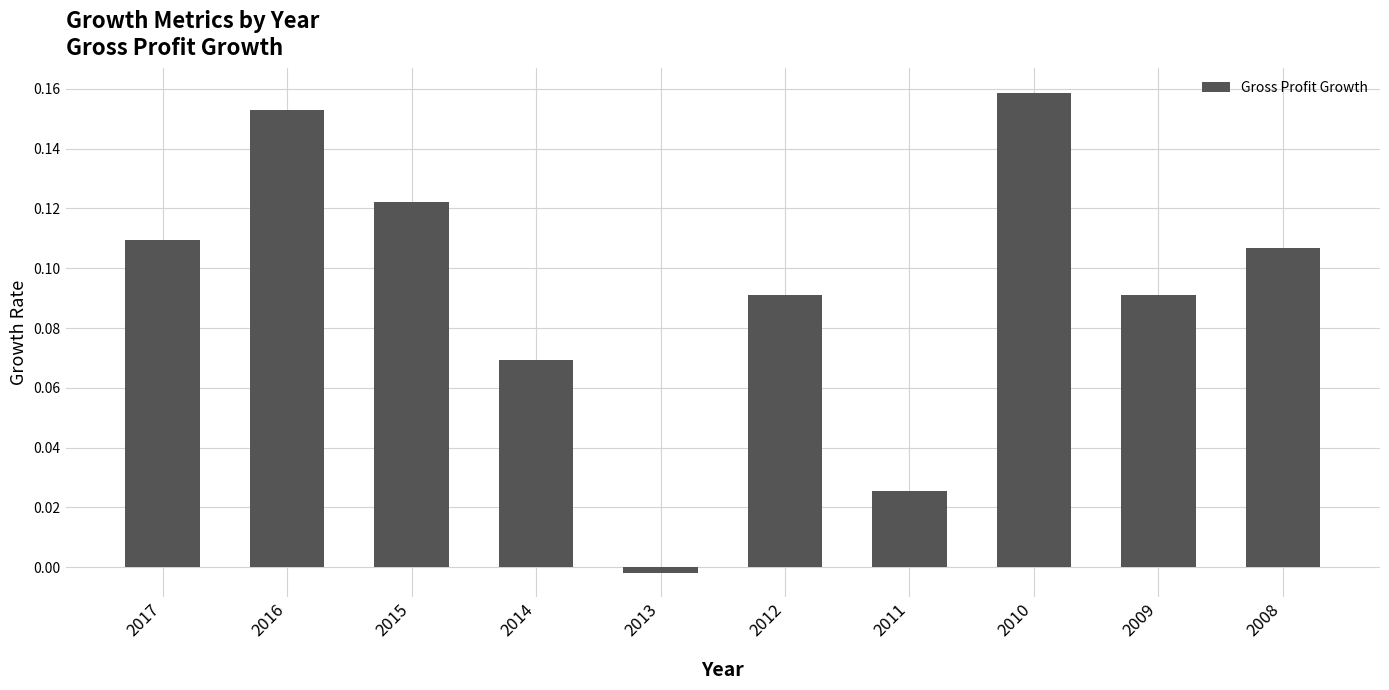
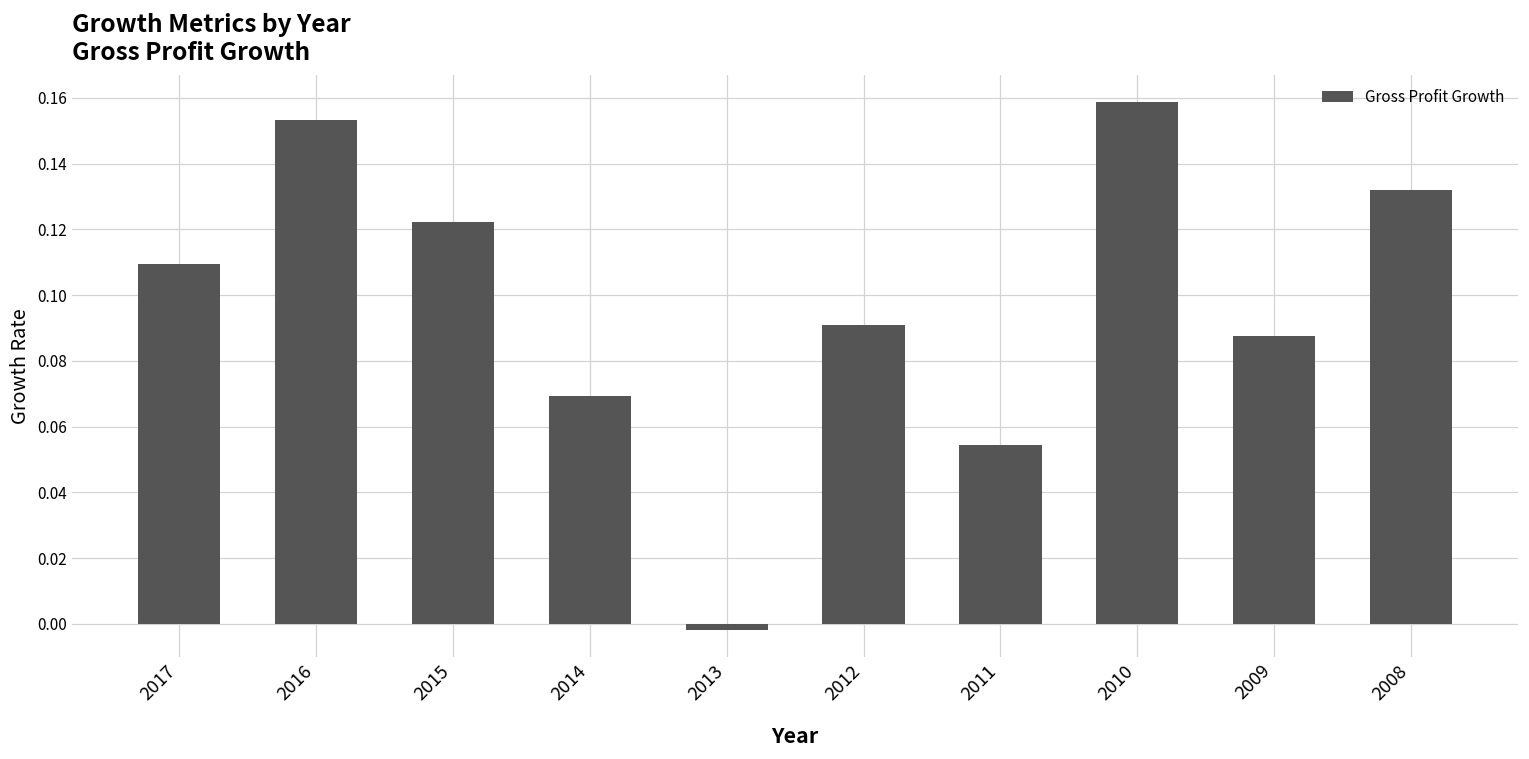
  {
    "2017": 0.110,
    "2016": 0.153,
    "2015": 0.122,
    "2014": 0.069,
    "2013": -0.002,
    "2012": 0.091,
-   "2011": 0.026,
+   "2011": 0.055,
    "2010": 0.159,
-   "2009": 0.091,
-   "2008": 0.107
+   "2009": 0.088,
+   "2008": 0.132
  }
